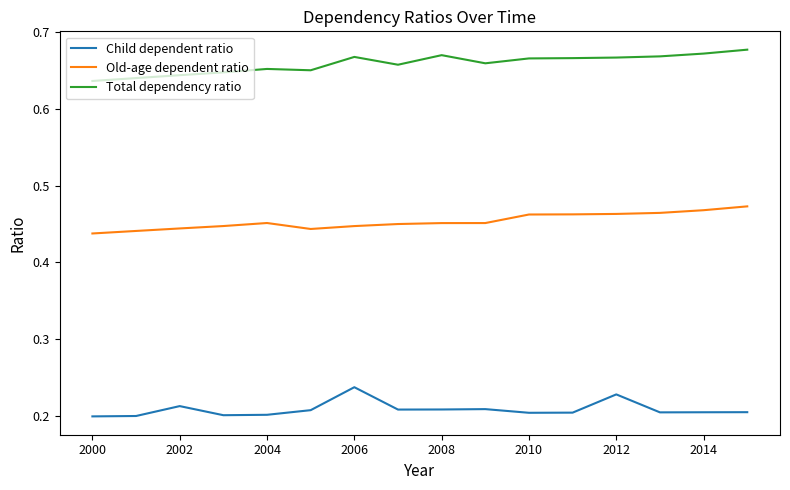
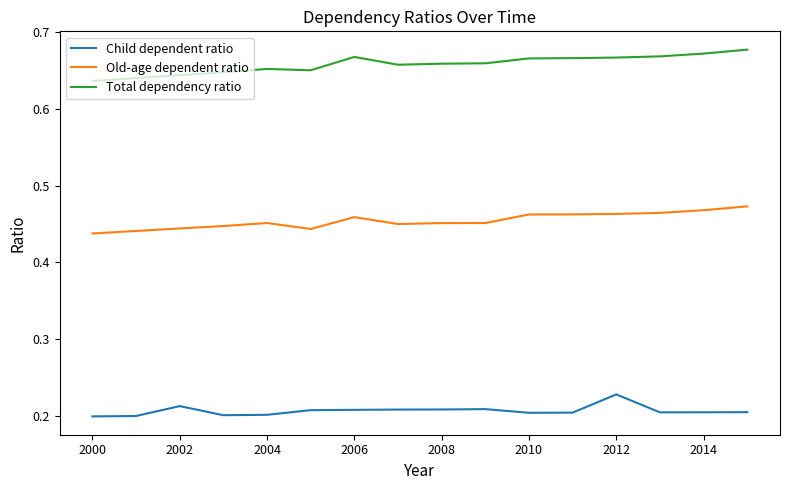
  {
    "Child dependent ratio": {
      "2000": 0.20,
      "2002": 0.21,
      "2004": 0.20,
-     "2006": 0.24,
+     "2006": 0.21,
      "2008": 0.21,
      "2010": 0.20,
      "2012": 0.23,
      "2014": 0.20
    },
    "Old-age dependent ratio": {
      "2000": 0.44,
      "2002": 0.44,
      "2004": 0.45,
-     "2006": 0.45,
+     "2006": 0.46,
      "2008": 0.45,
      "2010": 0.46,
      "2012": 0.46,
      "2014": 0.47
    },
    "Total dependency ratio": {
      "2004": 0.65,
      "2006": 0.67,
-     "2008": 0.67,
+     "2008": 0.66,
      "2010": 0.67,
      "2012": 0.67,
      "2014": 0.67
    }
  }
